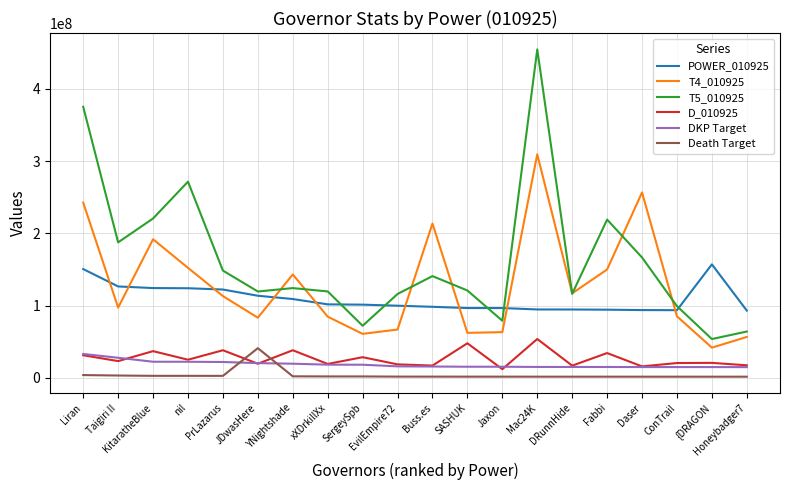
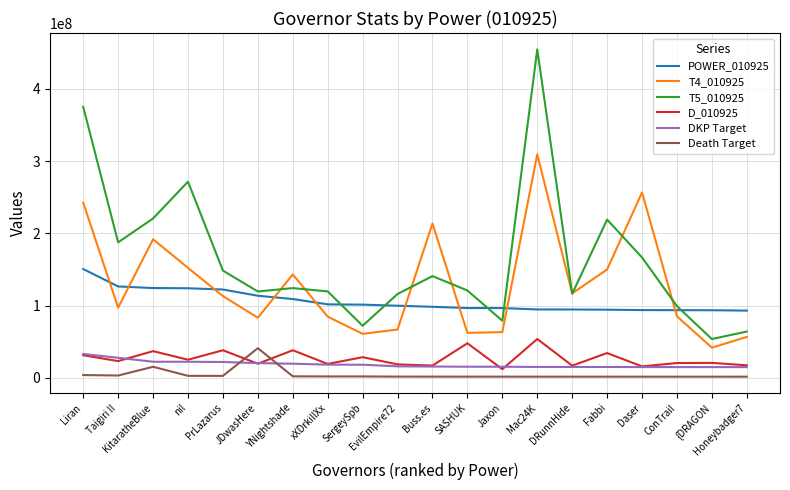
  {
    "POWER_010925": {
      "Liran": 150000000,
      "Taigiri II": 130000000,
      "KitaratheBlue": 120000000,
      "nil": 120000000,
      "PrLazarus": 120000000,
      "JDwasHere": 110000000,
      "YNightshade": 110000000,
      "xXDrkillXx": 100000000,
      "SergeySpb": 100000000,
      "EvilEmpire72": 100000000,
      "Buss.es": 100000000,
      "SASHUK": 100000000,
      "Jaxon": 100000000,
      "Mac24K": 90000000,
      "DRunnHide": 90000000,
      "Fabbi": 90000000,
      "Daser": 90000000,
      "ConTrail": 90000000,
-     "{DRAGON": 160000000,
+     "{DRAGON": 90000000,
      "Honeybadger7": 90000000
    },
    "T4_010925": {
      "Liran": 240000000,
      "Taigiri II": 100000000,
      "KitaratheBlue": 190000000,
      "nil": 150000000,
      "PrLazarus": 110000000,
      "JDwasHere": 80000000,
      "YNightshade": 140000000,
      "xXDrkillXx": 80000000,
      "SergeySpb": 60000000,
      "EvilEmpire72": 70000000,
      "Buss.es": 210000000,
      "SASHUK": 60000000,
      "Jaxon": 60000000,
      "Mac24K": 310000000,
      "Fabbi": 150000000,
      "Daser": 260000000,
      "ConTrail": 90000000,
      "{DRAGON": 40000000,
      "Honeybadger7": 60000000
    },
    "T5_010925": {
      "Liran": 380000000,
      "Taigiri II": 190000000,
      "KitaratheBlue": 220000000,
      "nil": 270000000,
      "PrLazarus": 150000000,
      "JDwasHere": 120000000,
      "YNightshade": 120000000,
      "xXDrkillXx": 120000000,
      "SergeySpb": 70000000,
      "EvilEmpire72": 120000000,
      "Buss.es": 140000000,
      "SASHUK": 120000000,
      "Jaxon": 80000000,
      "Mac24K": 450000000,
      "Fabbi": 220000000,
      "Daser": 170000000,
      "ConTrail": 100000000,
      "{DRAGON": 50000000,
      "Honeybadger7": 60000000
    },
    "D_010925": {
      "Taigiri II": 20000000,
      "KitaratheBlue": 40000000,
      "PrLazarus": 40000000,
      "YNightshade": 40000000,
      "SergeySpb": 30000000,
      "SASHUK": 50000000,
      "Mac24K": 50000000,
      "Fabbi": 30000000,
      "ConTrail": 20000000,
      "{DRAGON": 20000000
    },
    "DKP Target": {
      "Taigiri II": 30000000,
      "KitaratheBlue": 20000000,
      "PrLazarus": 20000000,
      "YNightshade": 20000000,
      "SergeySpb": 20000000,
      "SASHUK": 20000000,
      "Mac24K": 20000000,
      "Fabbi": 20000000,
      "ConTrail": 10000000,
      "{DRAGON": 10000000
    },
    "Death Target": {
      "Liran": 0,
      "Taigiri II": 0,
-     "KitaratheBlue": 0,
+     "KitaratheBlue": 20000000,
      "nil": 0,
      "PrLazarus": 0,
      "JDwasHere": 40000000,
      "YNightshade": 0,
      "xXDrkillXx": 0,
      "SergeySpb": 0,
      "EvilEmpire72": 0,
      "Buss.es": 0,
      "SASHUK": 0,
      "Jaxon": 0,
      "Mac24K": 0,
      "DRunnHide": 0,
      "Fabbi": 0,
      "Daser": 0,
      "ConTrail": 0,
      "{DRAGON": 0,
      "Honeybadger7": 0
    }
  }
